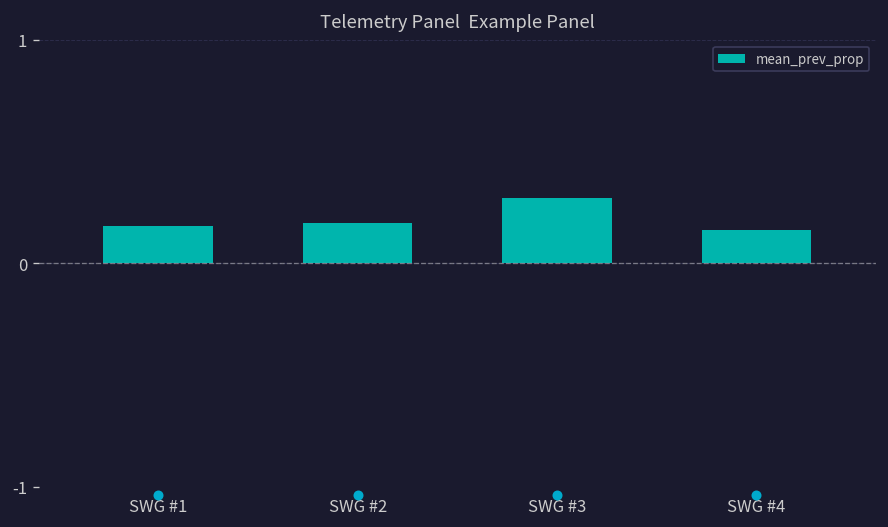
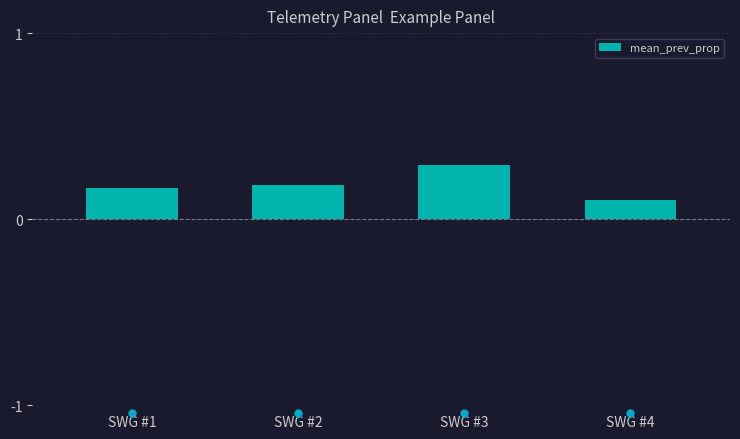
  {
    "SWG #1": 0.17,
    "SWG #2": 0.18,
    "SWG #3": 0.29,
-   "SWG #4": 0.15
+   "SWG #4": 0.10
  }
